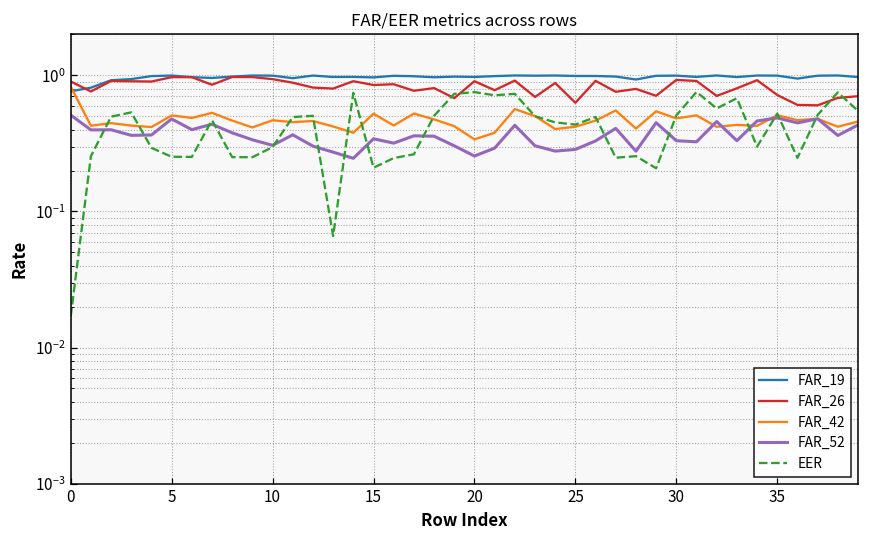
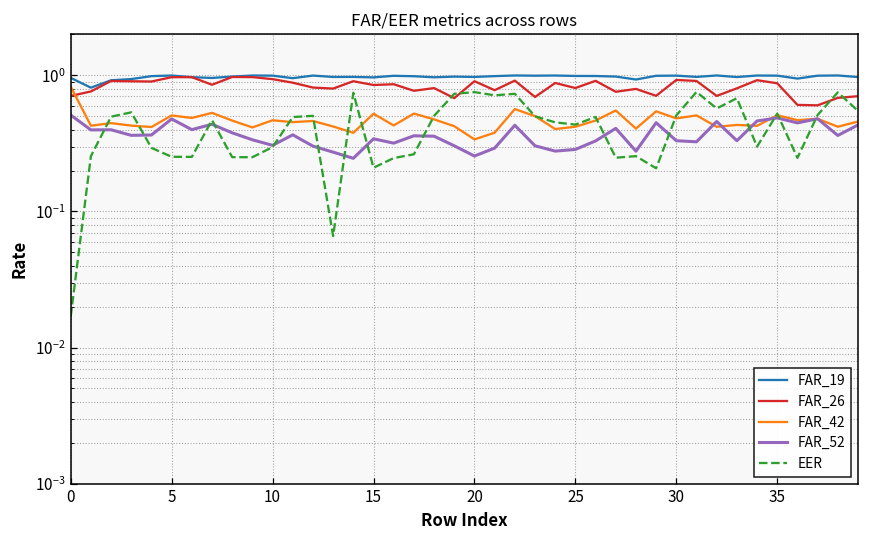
  {
    "FAR_19": {
-     "0": 0.8,
+     "0": 1.0,
      "10": 1.0,
      "15": 1.0,
      "20": 1.0,
      "25": 1.0,
      "30": 1.0,
      "35": 1.0
    },
    "FAR_26": {
-     "0": 0.9,
+     "0": 0.7,
      "10": 0.9,
      "15": 0.9,
      "20": 0.9,
-     "25": 0.6,
+     "25": 0.8,
      "30": 0.9,
-     "35": 0.7
+     "35": 0.9
    },
    "FAR_42": {
      "0": 0.8,
      "5": 0.5,
      "10": 0.47,
      "15": 0.5,
      "20": 0.34,
      "30": 0.5
    },
    "FAR_52": {
      "0": 0.5,
      "5": 0.5,
      "15": 0.34,
      "20": 0.26,
      "25": 0.29,
      "30": 0.33
    },
    "EER": {
      "0": 0.017,
      "5": 0.25,
      "15": 0.2,
      "20": 0.8,
      "30": 0.5
    }
  }
